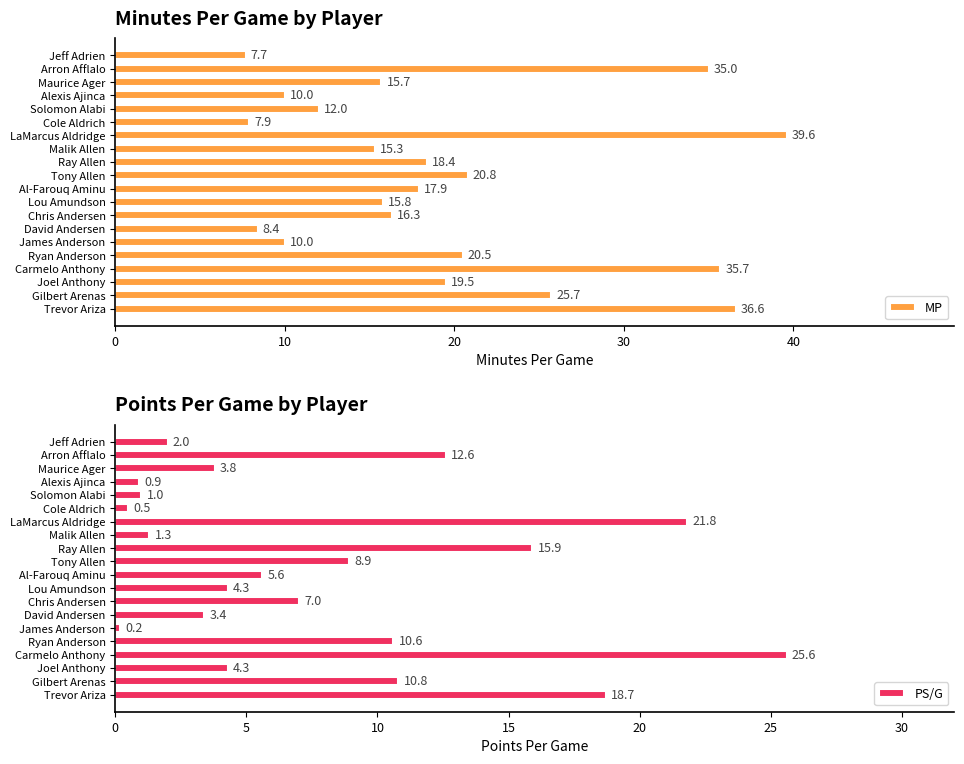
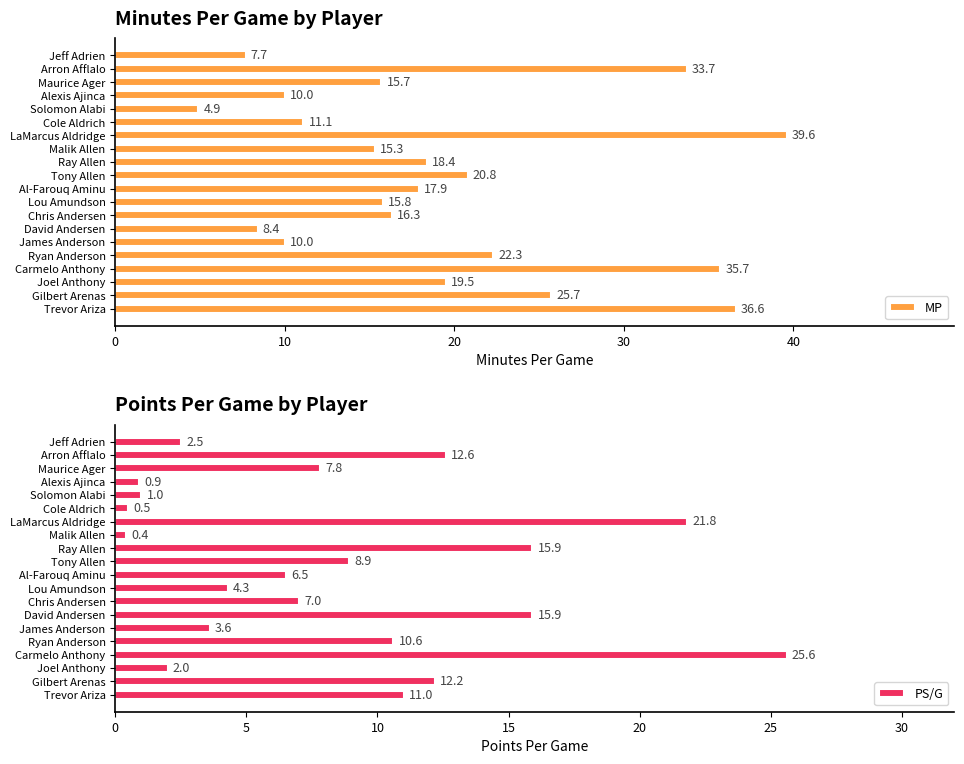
  {
    "Minutes Per Game by Player": {
      "Jeff Adrien": 7.7,
-     "Arron Afflalo": 35.0,
+     "Arron Afflalo": 33.7,
      "Maurice Ager": 15.7,
      "Alexis Ajinca": 10.0,
-     "Solomon Alabi": 12.0,
-     "Cole Aldrich": 7.9,
+     "Solomon Alabi": 4.9,
+     "Cole Aldrich": 11.1,
      "LaMarcus Aldridge": 39.6,
      "Malik Allen": 15.3,
      "Ray Allen": 18.4,
      "Tony Allen": 20.8,
      "Al-Farouq Aminu": 17.9,
      "Lou Amundson": 15.8,
      "Chris Andersen": 16.3,
      "David Andersen": 8.4,
      "James Anderson": 10.0,
-     "Ryan Anderson": 20.5,
+     "Ryan Anderson": 22.3,
      "Carmelo Anthony": 35.7,
      "Joel Anthony": 19.5,
      "Gilbert Arenas": 25.7,
      "Trevor Ariza": 36.6
    },
    "Points Per Game by Player": {
-     "Jeff Adrien": 2.0,
+     "Jeff Adrien": 2.5,
      "Arron Afflalo": 12.6,
-     "Maurice Ager": 3.8,
+     "Maurice Ager": 7.8,
      "Alexis Ajinca": 0.9,
      "Solomon Alabi": 1.0,
      "Cole Aldrich": 0.5,
      "LaMarcus Aldridge": 21.8,
-     "Malik Allen": 1.3,
+     "Malik Allen": 0.4,
      "Ray Allen": 15.9,
      "Tony Allen": 8.9,
-     "Al-Farouq Aminu": 5.6,
+     "Al-Farouq Aminu": 6.5,
      "Lou Amundson": 4.3,
      "Chris Andersen": 7.0,
-     "David Andersen": 3.4,
-     "James Anderson": 0.2,
+     "David Andersen": 15.9,
+     "James Anderson": 3.6,
      "Ryan Anderson": 10.6,
      "Carmelo Anthony": 25.6,
-     "Joel Anthony": 4.3,
-     "Gilbert Arenas": 10.8,
-     "Trevor Ariza": 18.7
+     "Joel Anthony": 2.0,
+     "Gilbert Arenas": 12.2,
+     "Trevor Ariza": 11.0
    }
  }
